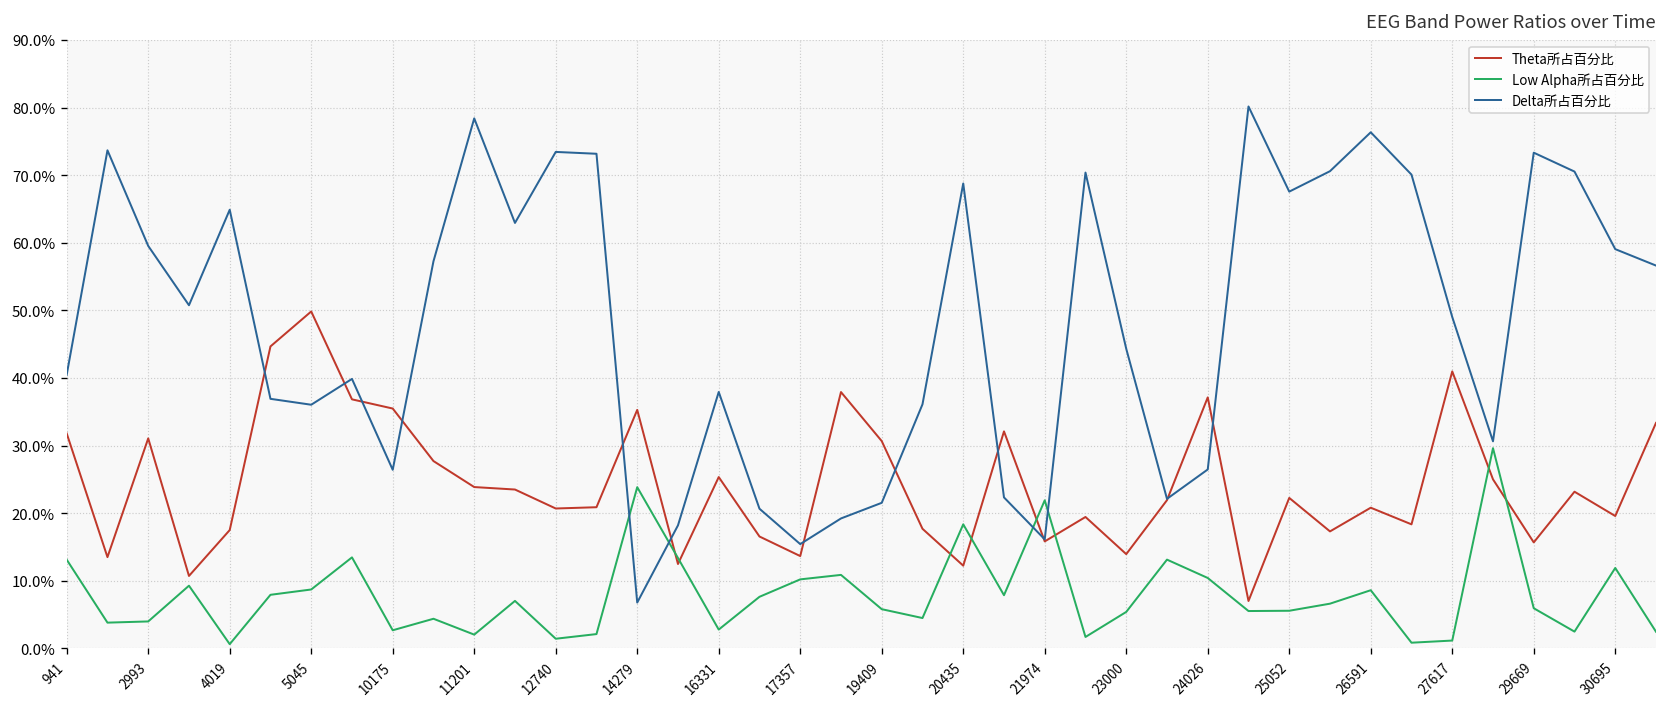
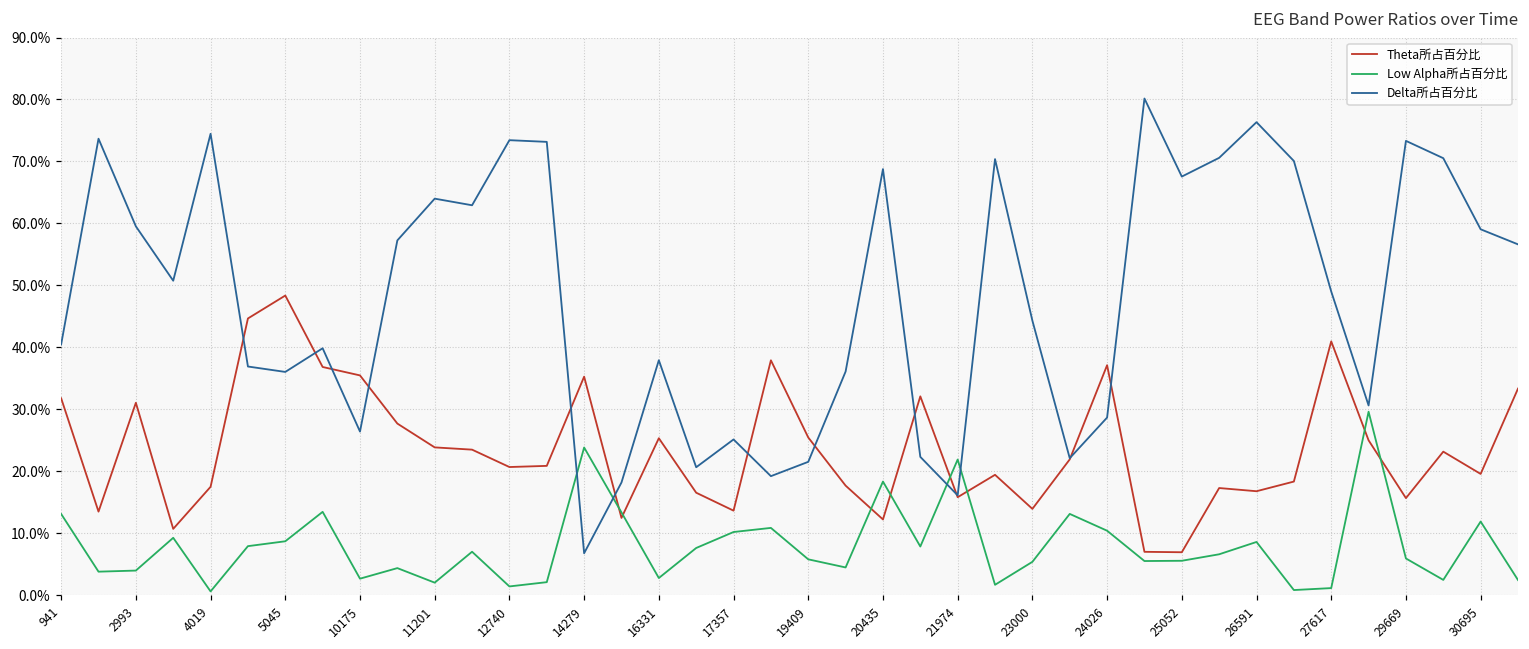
  {
    "Theta所占百分比": {
      "941": "32%",
      "2993": "31%",
      "4019": "17%",
-     "5045": "50%",
+     "5045": "48%",
      "10175": "35%",
      "11201": "24%",
      "12740": "21%",
      "14279": "35%",
      "16331": "25%",
      "17357": "14%",
-     "19409": "31%",
+     "19409": "25%",
      "20435": "12%",
      "23000": "14%",
      "24026": "37%",
-     "25052": "22%",
-     "26591": "21%",
+     "25052": "7%",
+     "26591": "17%",
      "27617": "41%",
      "29669": "16%",
      "30695": "20%"
    },
    "Low Alpha所占百分比": {
      "941": "13%",
      "2993": "4%",
      "4019": "1%",
      "5045": "9%",
      "10175": "3%",
      "11201": "2%",
      "12740": "1%",
      "14279": "24%",
      "16331": "3%",
      "17357": "10%",
      "19409": "6%",
      "20435": "18%",
      "21974": "22%",
      "23000": "5%",
      "24026": "10%",
      "25052": "6%",
      "26591": "9%",
      "27617": "1%",
      "29669": "6%",
      "30695": "12%"
    },
    "Delta所占百分比": {
      "941": "40%",
      "2993": "60%",
-     "4019": "65%",
+     "4019": "74%",
      "5045": "36%",
      "10175": "26%",
-     "11201": "78%",
+     "11201": "64%",
      "12740": "73%",
      "14279": "7%",
      "16331": "38%",
-     "17357": "15%",
+     "17357": "25%",
      "19409": "22%",
      "20435": "69%",
      "23000": "44%",
-     "24026": "26%",
+     "24026": "29%",
      "25052": "68%",
      "26591": "76%",
      "27617": "49%",
      "29669": "73%",
      "30695": "59%"
    }
  }
